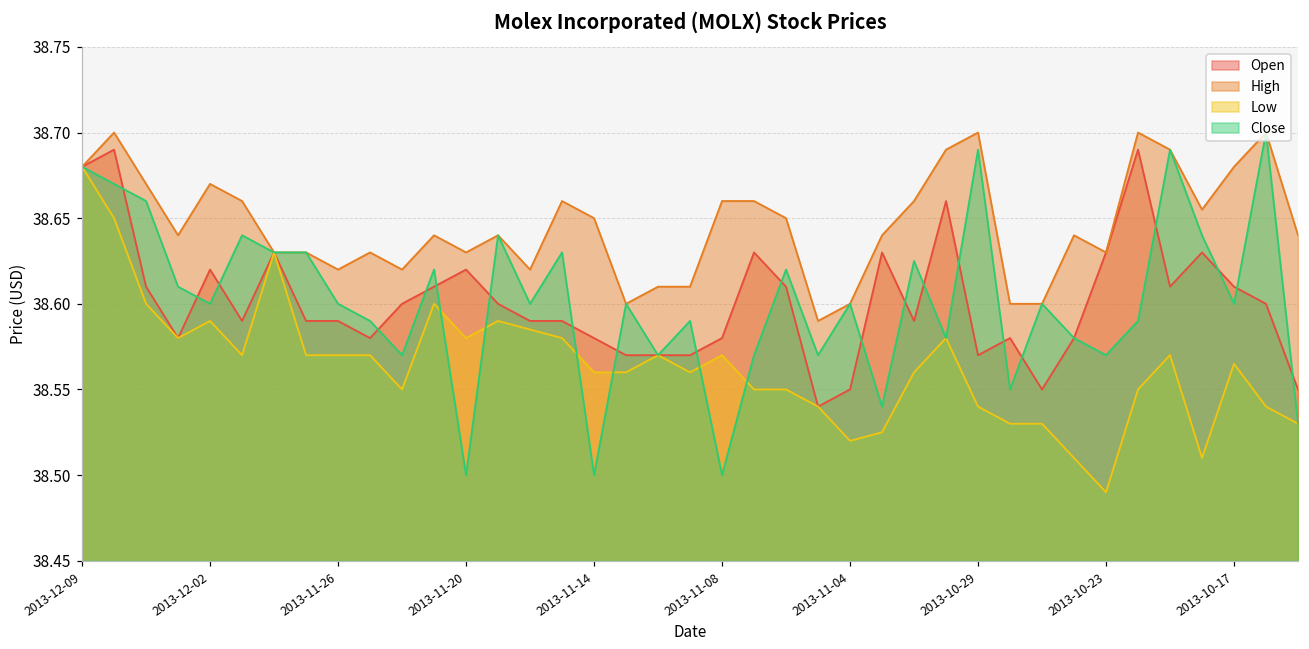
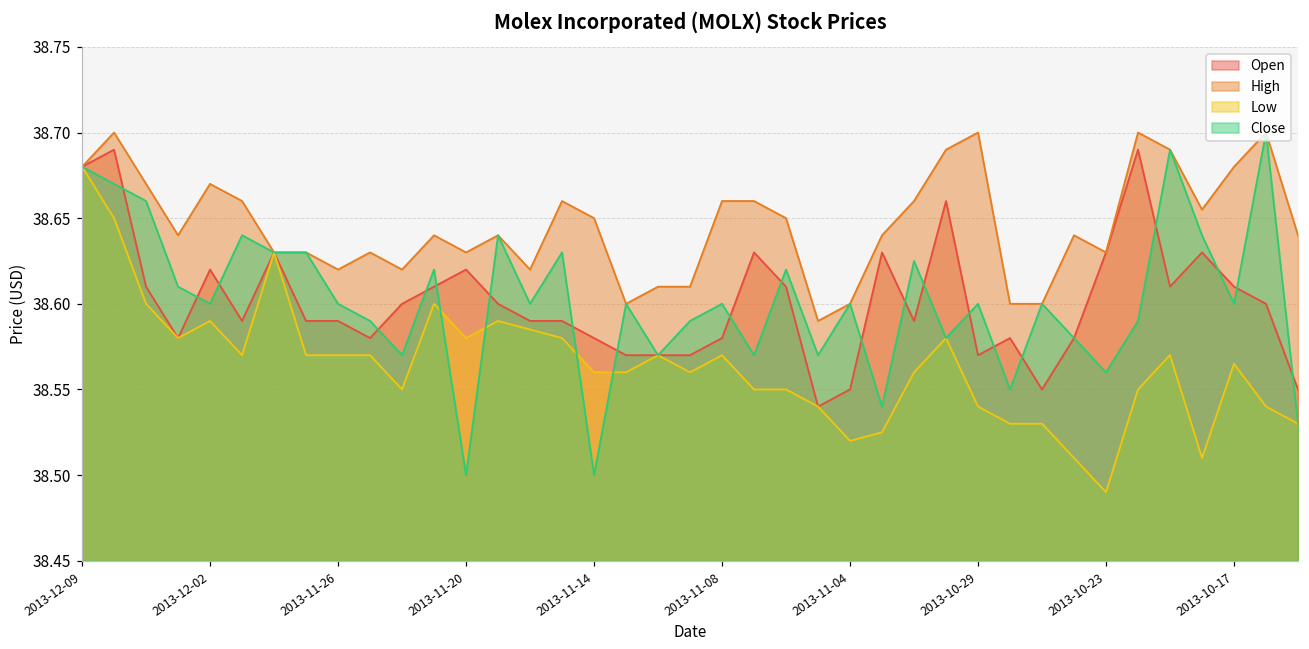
  {
    "Close": {
      "2013-12-02": 38.60,
      "2013-11-26": 38.60,
      "2013-11-20": 38.50,
      "2013-11-14": 38.50,
-     "2013-11-08": 38.5,
-     "2013-10-29": 38.69,
-     "2013-10-23": 38.57,
+     "2013-11-08": 38.6,
+     "2013-10-29": 38.60,
+     "2013-10-23": 38.56,
      "2013-10-17": 38.60
    }
  }
